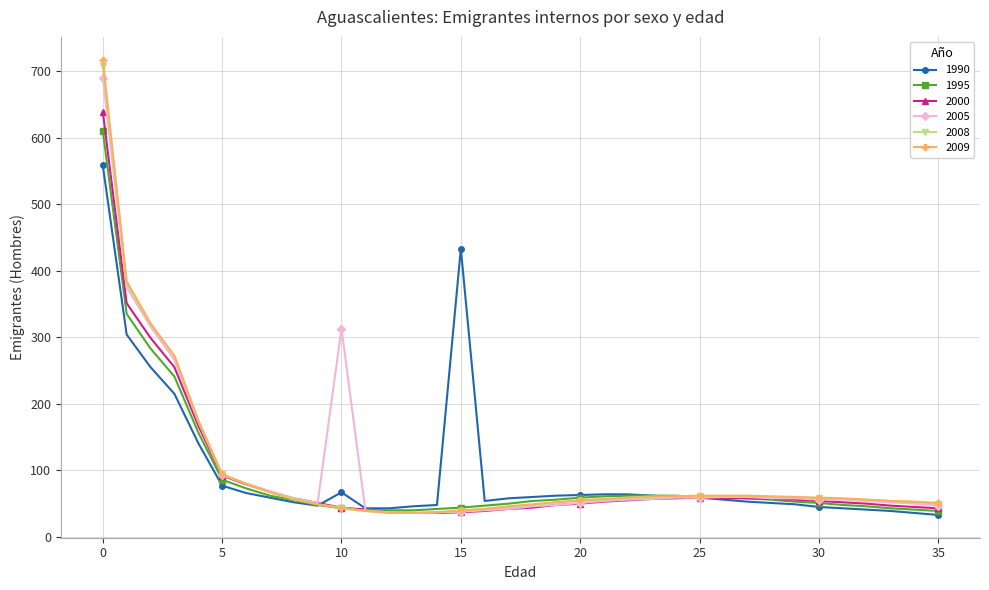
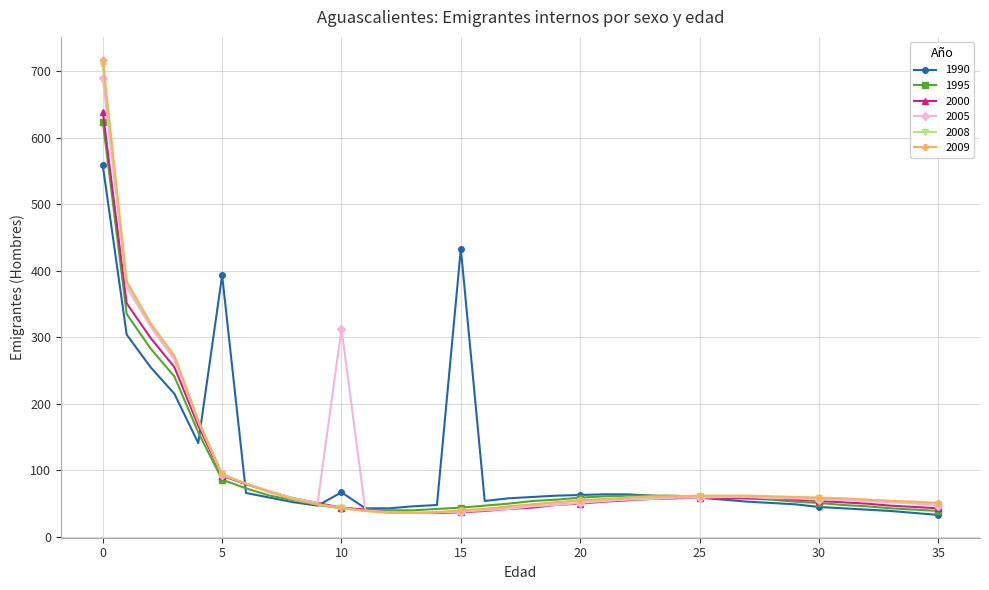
  {
    "1990": {
      "0": 560,
-     "5": 80,
+     "5": 390,
      "10": 70,
      "15": 430,
      "20": 60,
      "30": 50,
      "35": 30
    },
    "1995": {
-     "0": 610,
+     "0": 620,
      "5": 90,
      "15": 40,
      "20": 60,
      "35": 40
    },
    "2000": {
      "0": 640,
      "35": 40
    },
    "2005": {
      "0": 690,
      "10": 310
    },
    "2008": {
      "0": 710
    },
    "2009": {
      "0": 720
    }
  }
